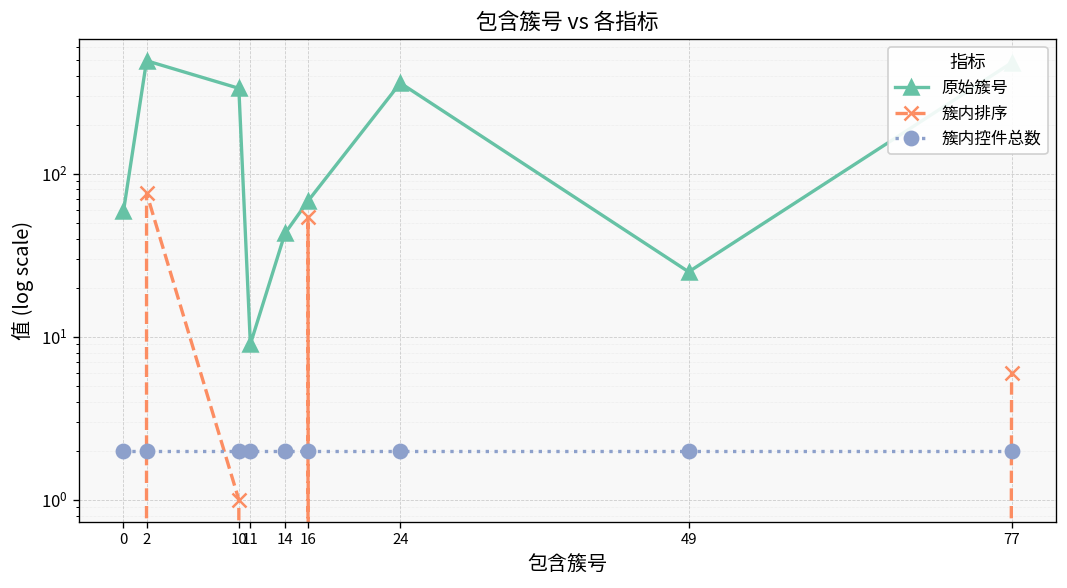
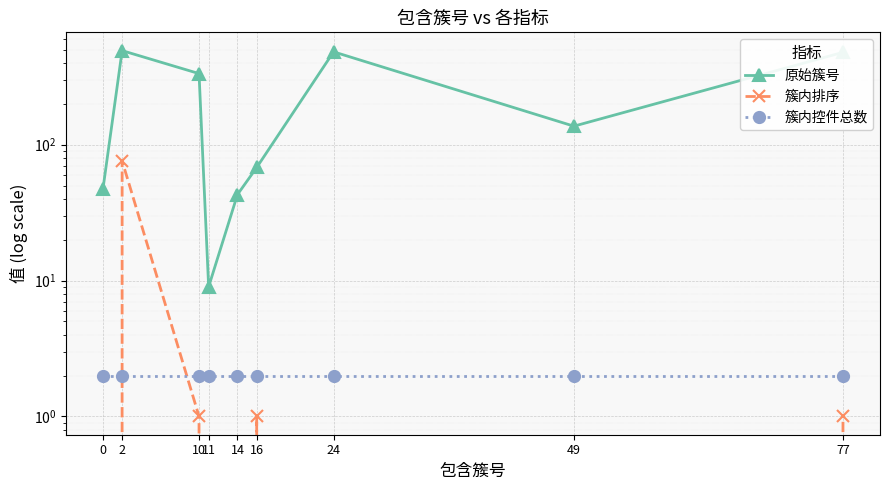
  {
    "原始簇号": {
-     "0": 60,
+     "0": 47,
      "2": 490,
      "14": 43,
      "16": 70,
-     "24": 360,
-     "49": 25
+     "24": 480,
+     "49": 140
    },
    "簇内排序": {
      "2": 80,
-     "16": 54,
-     "77": 6
+     "16": 1,
+     "77": 1
    },
    "簇内控件总数": {
      "0": 2,
      "2": 2,
      "14": 2,
      "16": 2,
      "24": 2,
      "49": 2,
      "77": 2
    }
  }
